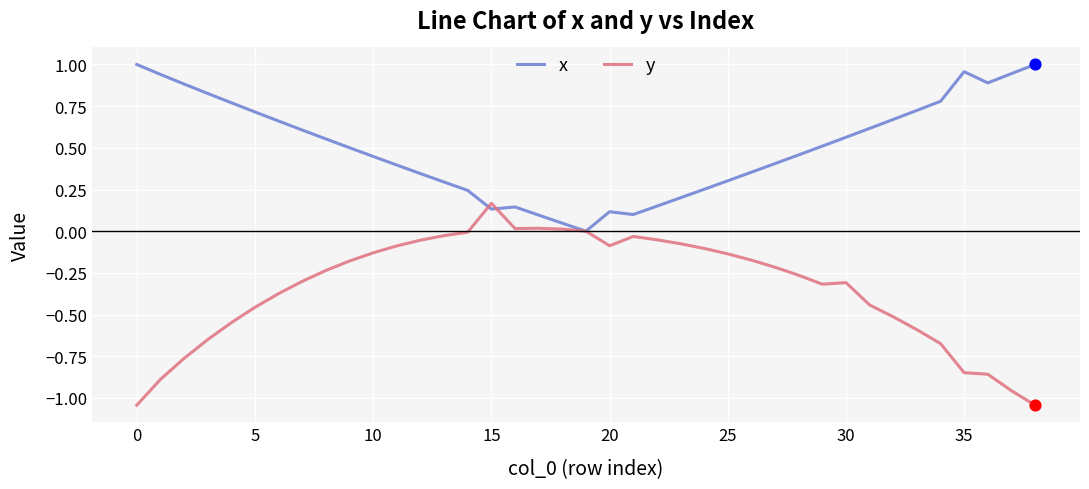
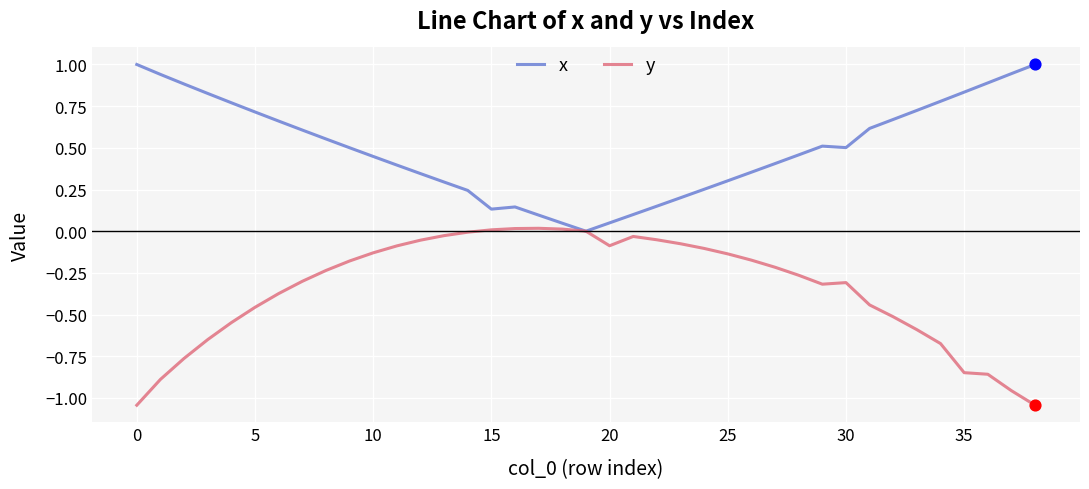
  {
    "x": {
      "0": 1.00,
      "5": 0.72,
      "10": 0.45,
      "15": 0.13,
-     "20": 0.12,
+     "20": 0.05,
      "25": 0.30,
-     "30": 0.56,
-     "35": 0.96
+     "30": 0.50,
+     "35": 0.83
    },
    "y": {
      "0": -1.04,
      "5": -0.46,
      "10": -0.13,
-     "15": 0.17,
+     "15": 0.01,
      "20": -0.09,
      "25": -0.14,
      "30": -0.31,
      "35": -0.85
    }
  }
